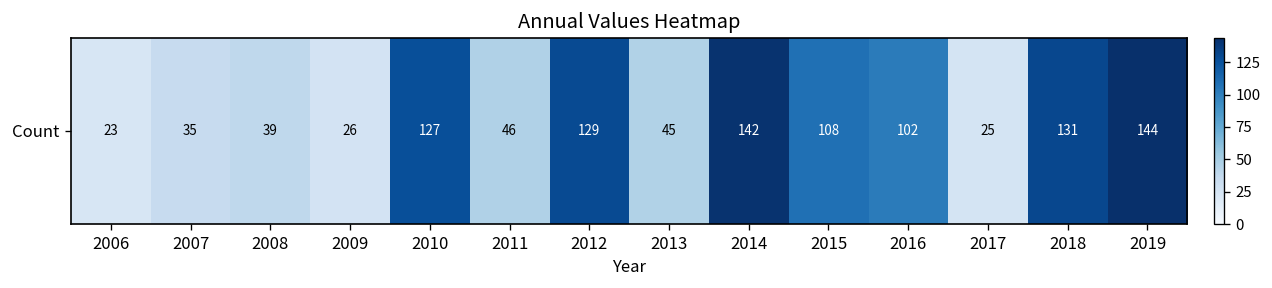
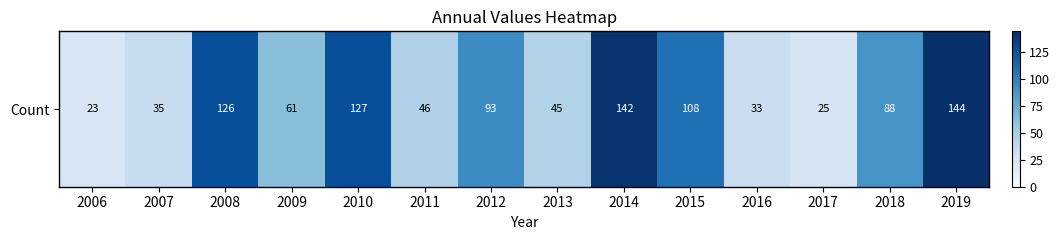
  {
    "Count": {
      "2006": 23,
      "2007": 35,
-     "2008": 39,
-     "2009": 26,
+     "2008": 126,
+     "2009": 61,
      "2010": 127,
      "2011": 46,
-     "2012": 129,
+     "2012": 93,
      "2013": 45,
      "2014": 142,
      "2015": 108,
-     "2016": 102,
+     "2016": 33,
      "2017": 25,
-     "2018": 131,
+     "2018": 88,
      "2019": 144
    }
  }
